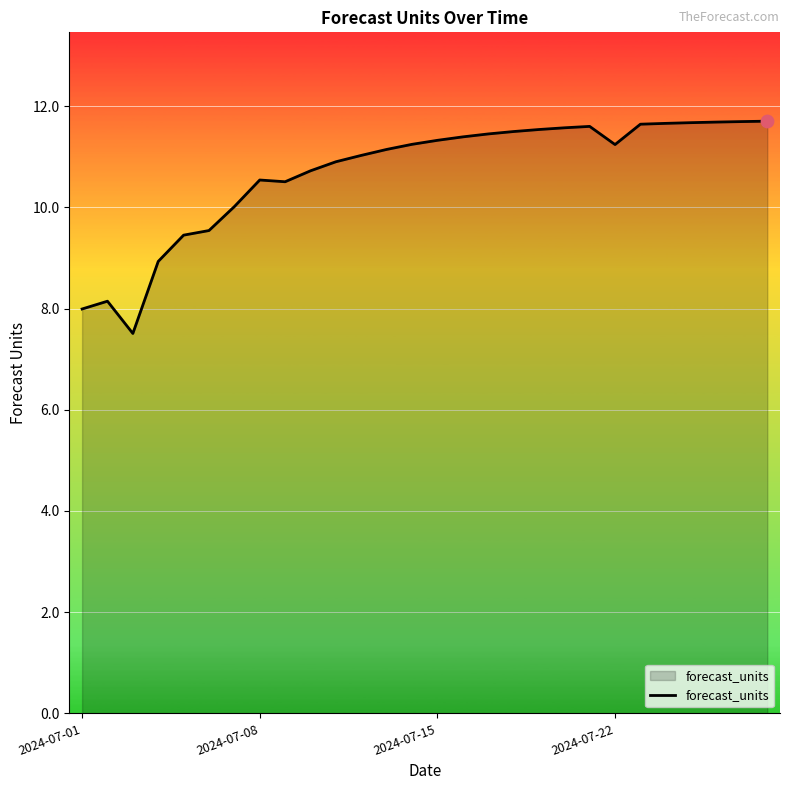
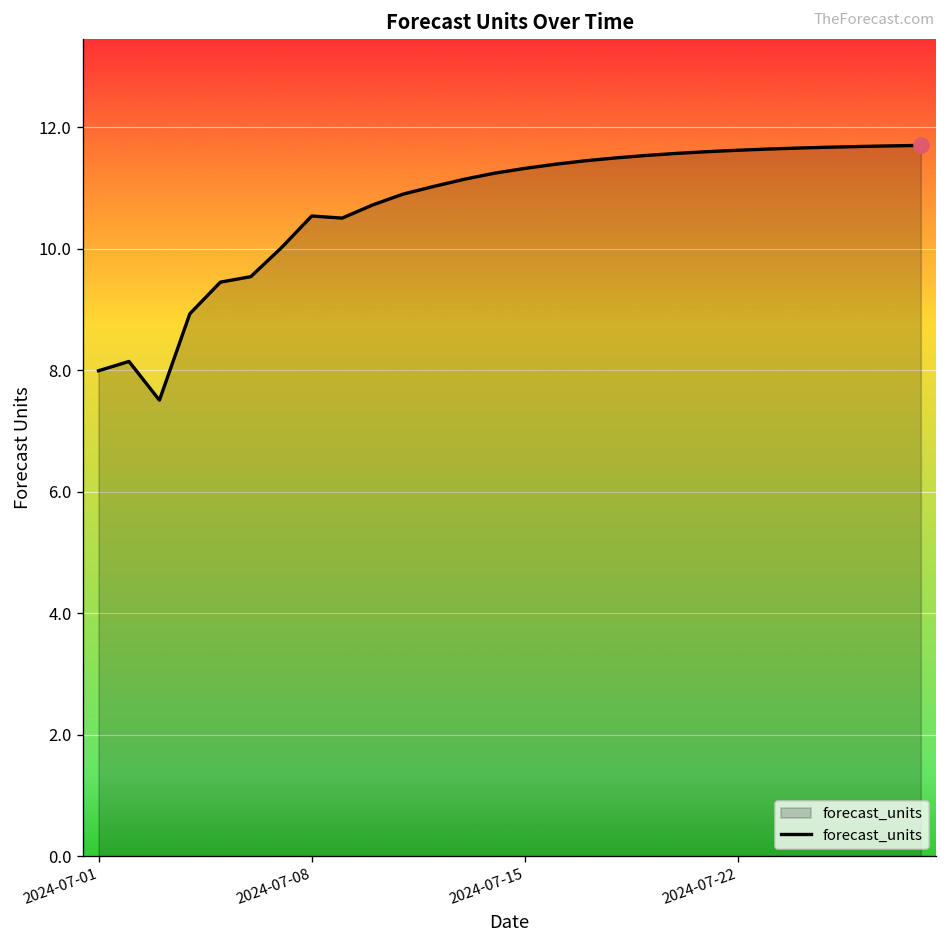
  {
    "forecast_units": {
      "2024-07-01": 8.0,
      "2024-07-08": 10.5,
      "2024-07-15": 11.3,
-     "2024-07-22": 11.2
+     "2024-07-22": 11.6
    }
  }
